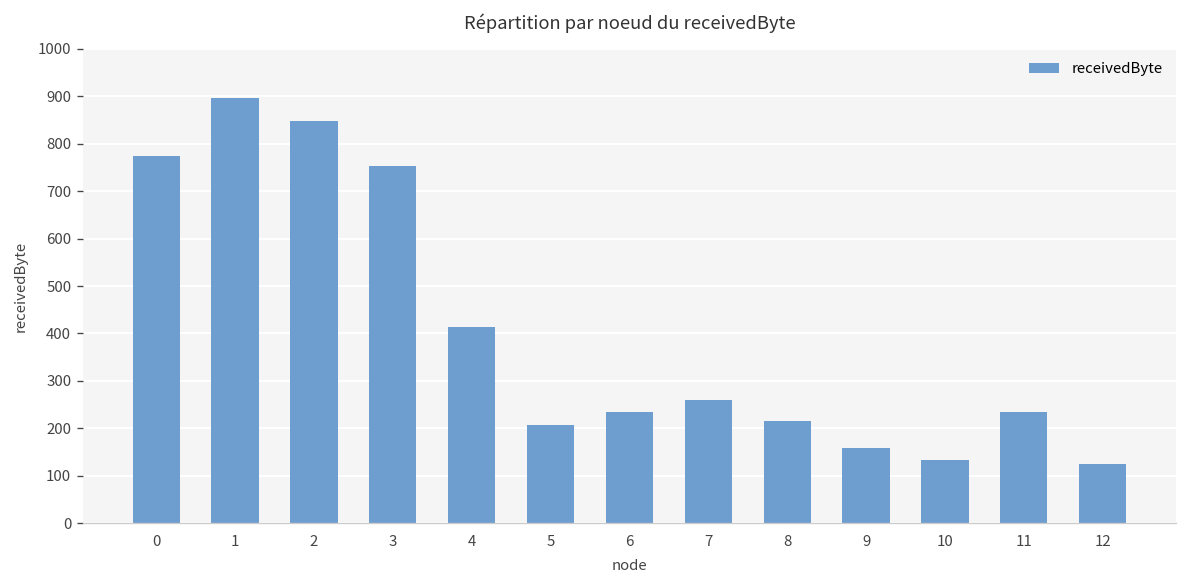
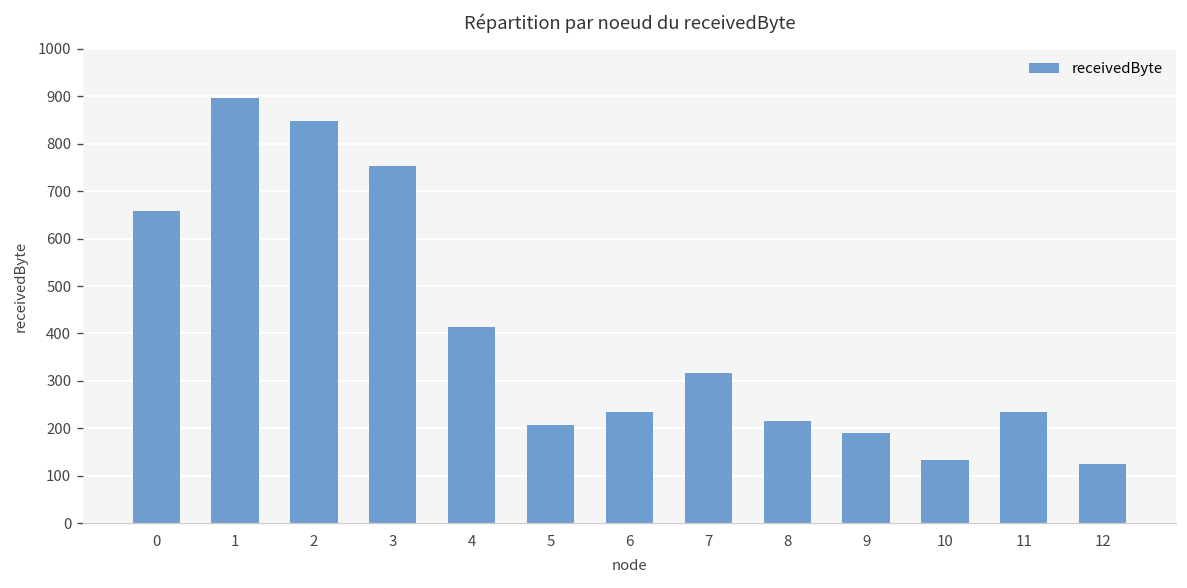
  {
-   "0": 780,
+   "0": 660,
    "1": 900,
    "2": 850,
    "3": 750,
    "4": 410,
    "5": 210,
    "6": 230,
-   "7": 260,
+   "7": 320,
    "8": 220,
-   "9": 160,
+   "9": 190,
    "10": 130,
    "11": 230,
    "12": 120
  }
